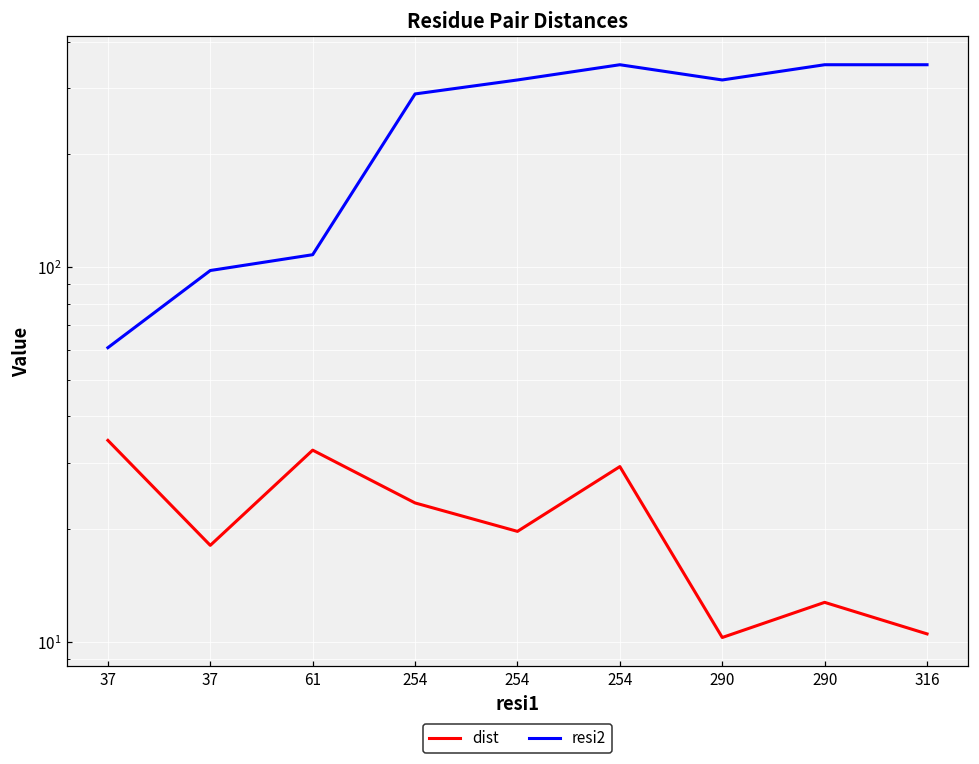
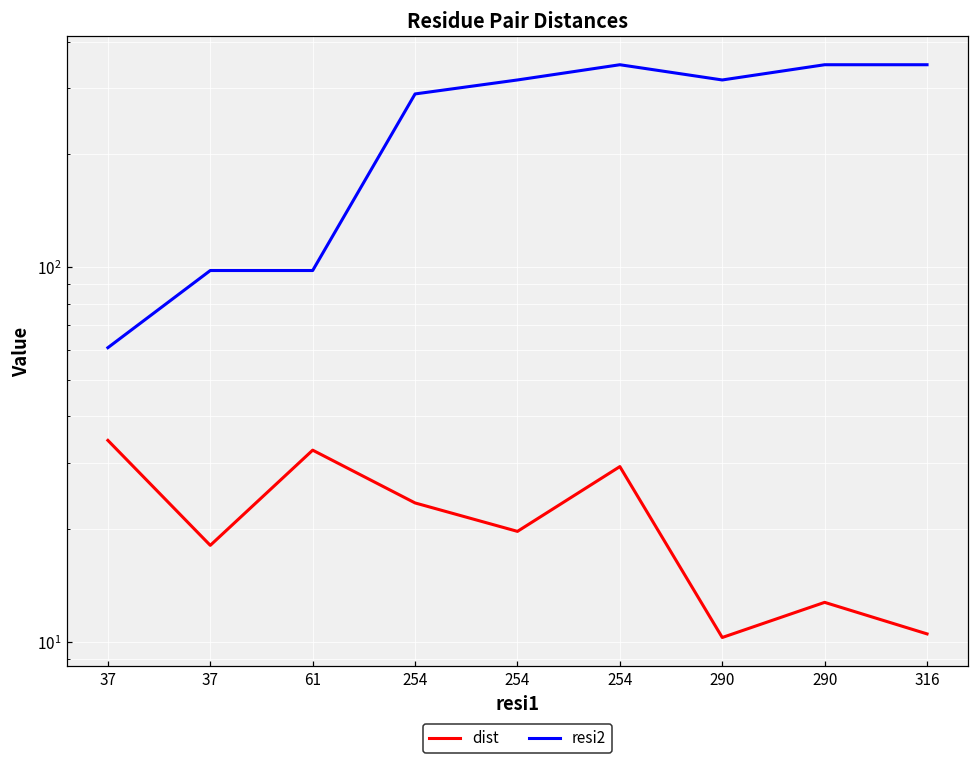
  {
    "dist": {
      "61": 32,
      "316": 10.5
    },
    "resi2": {
-     "61": 108,
+     "61": 98,
      "316": 350
    }
  }
